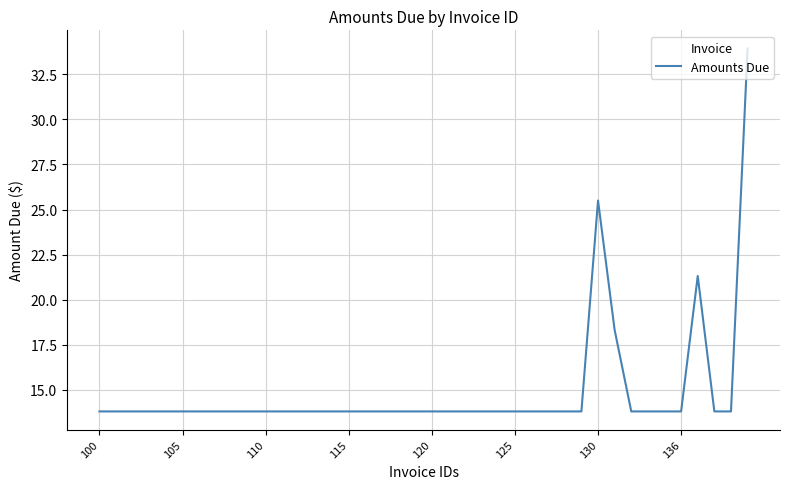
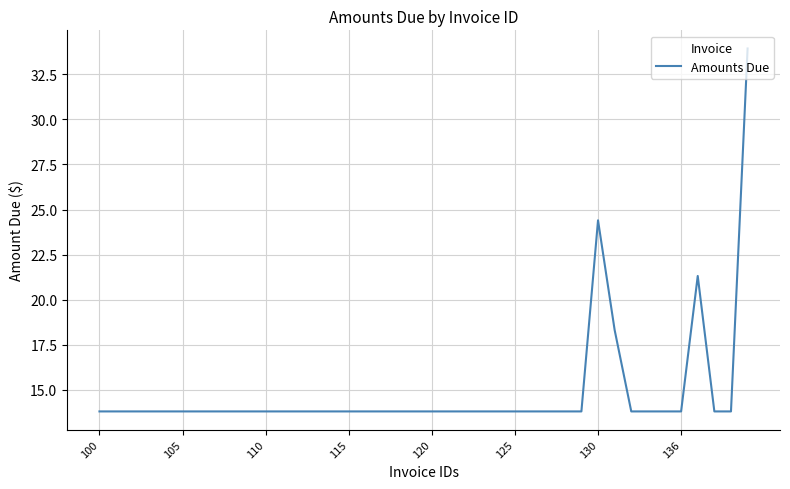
  {
    "100": 13.8,
    "105": 13.8,
    "110": 13.8,
    "115": 13.8,
    "120": 13.8,
    "125": 13.8,
-   "130": 25.5,
+   "130": 24.4,
    "136": 13.8
  }
